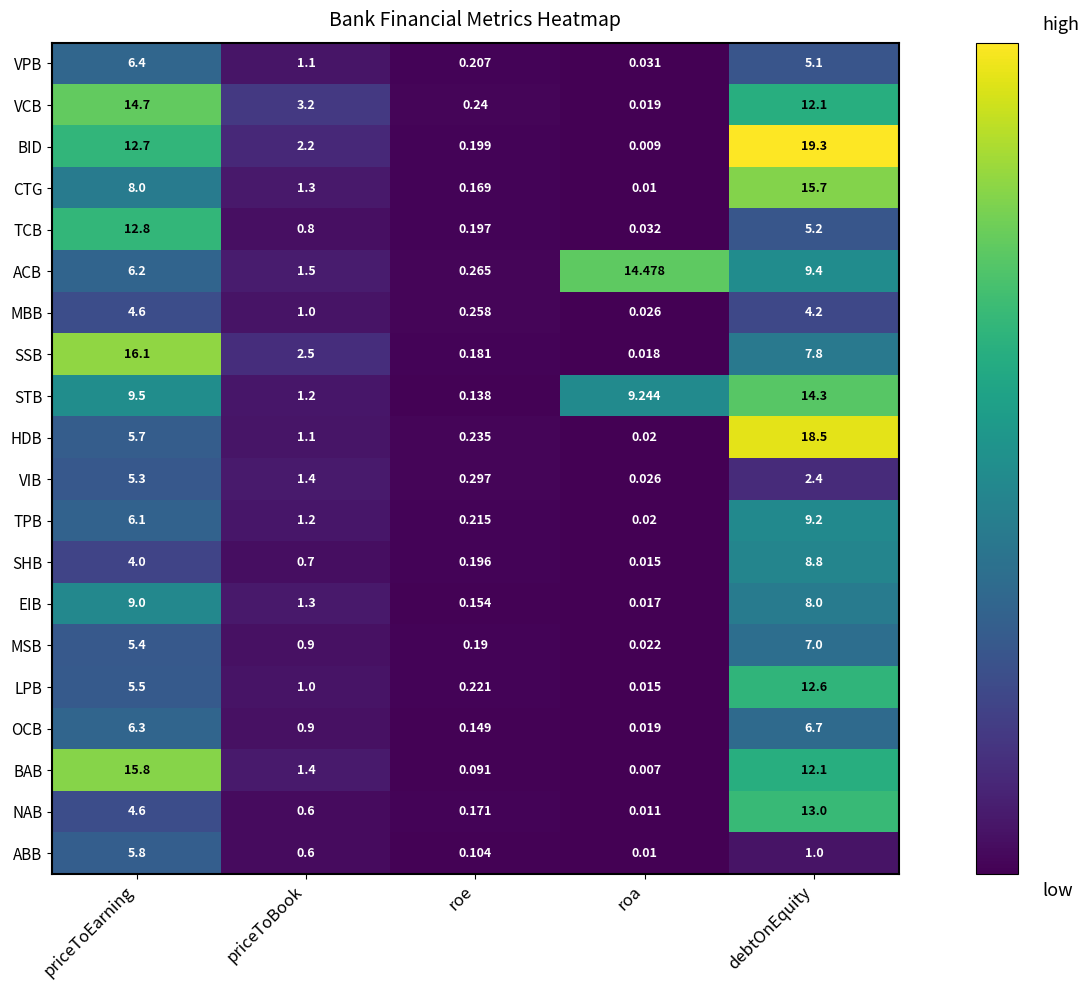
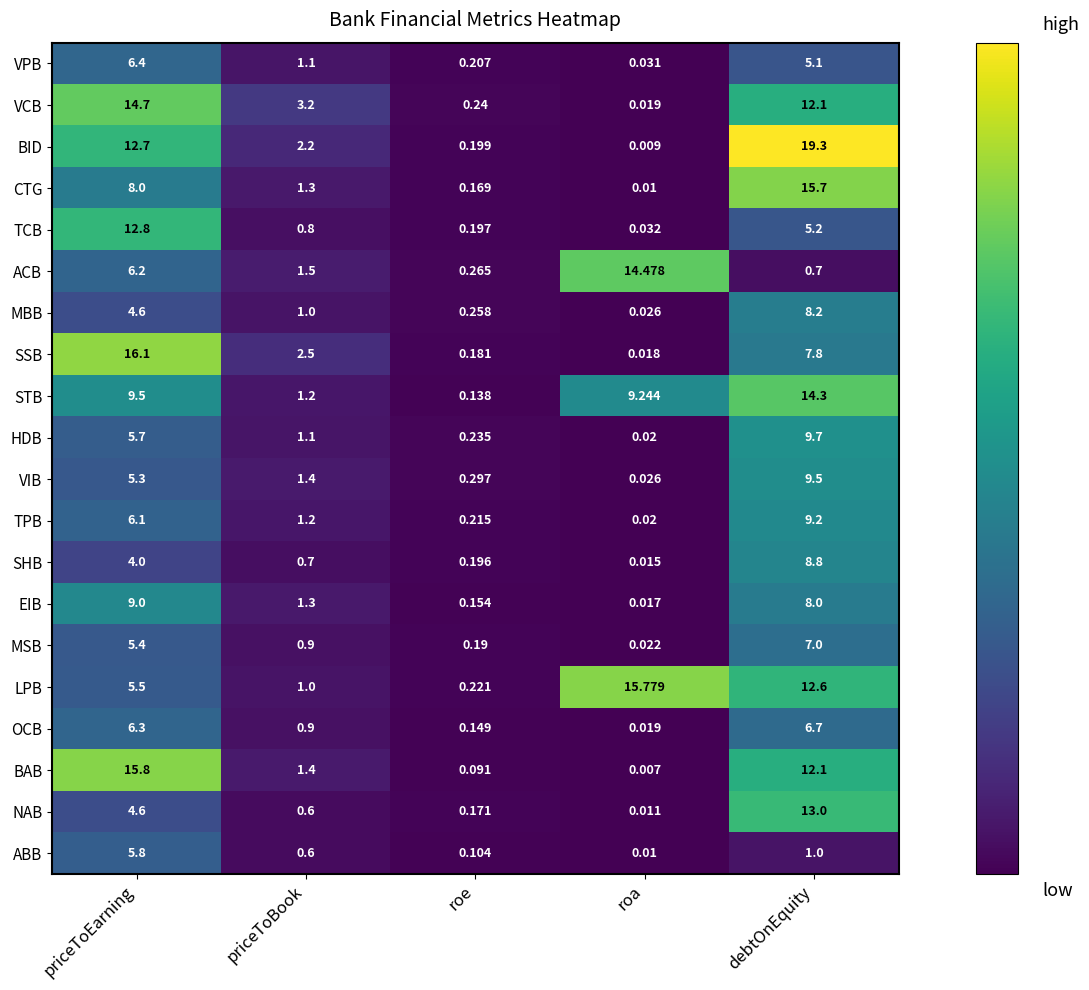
  {
    "VPB": {
      "priceToEarning": 6.4,
      "priceToBook": 1.1,
      "roe": 0.207,
      "roa": 0.031,
      "debtOnEquity": 5.1
    },
    "VCB": {
      "priceToEarning": 14.7,
      "priceToBook": 3.2,
      "roe": 0.24,
      "roa": 0.019,
      "debtOnEquity": 12.1
    },
    "BID": {
      "priceToEarning": 12.7,
      "priceToBook": 2.2,
      "roe": 0.199,
      "roa": 0.009,
      "debtOnEquity": 19.3
    },
    "CTG": {
      "priceToEarning": 8.0,
      "priceToBook": 1.3,
      "roe": 0.169,
      "roa": 0.01,
      "debtOnEquity": 15.7
    },
    "TCB": {
      "priceToEarning": 12.8,
      "priceToBook": 0.8,
      "roe": 0.197,
      "roa": 0.032,
      "debtOnEquity": 5.2
    },
    "ACB": {
      "priceToEarning": 6.2,
      "priceToBook": 1.5,
      "roe": 0.265,
      "roa": 14.478,
-     "debtOnEquity": 9.4
+     "debtOnEquity": 0.7
    },
    "MBB": {
      "priceToEarning": 4.6,
      "priceToBook": 1.0,
      "roe": 0.258,
      "roa": 0.026,
-     "debtOnEquity": 4.2
+     "debtOnEquity": 8.2
    },
    "SSB": {
      "priceToEarning": 16.1,
      "priceToBook": 2.5,
      "roe": 0.181,
      "roa": 0.018,
      "debtOnEquity": 7.8
    },
    "STB": {
      "priceToEarning": 9.5,
      "priceToBook": 1.2,
      "roe": 0.138,
      "roa": 9.244,
      "debtOnEquity": 14.3
    },
    "HDB": {
      "priceToEarning": 5.7,
      "priceToBook": 1.1,
      "roe": 0.235,
      "roa": 0.02,
-     "debtOnEquity": 18.5
+     "debtOnEquity": 9.7
    },
    "VIB": {
      "priceToEarning": 5.3,
      "priceToBook": 1.4,
      "roe": 0.297,
      "roa": 0.026,
-     "debtOnEquity": 2.4
+     "debtOnEquity": 9.5
    },
    "TPB": {
      "priceToEarning": 6.1,
      "priceToBook": 1.2,
      "roe": 0.215,
      "roa": 0.02,
      "debtOnEquity": 9.2
    },
    "SHB": {
      "priceToEarning": 4.0,
      "priceToBook": 0.7,
      "roe": 0.196,
      "roa": 0.015,
      "debtOnEquity": 8.8
    },
    "EIB": {
      "priceToEarning": 9.0,
      "priceToBook": 1.3,
      "roe": 0.154,
      "roa": 0.017,
      "debtOnEquity": 8.0
    },
    "MSB": {
      "priceToEarning": 5.4,
      "priceToBook": 0.9,
      "roe": 0.19,
      "roa": 0.022,
      "debtOnEquity": 7.0
    },
    "LPB": {
      "priceToEarning": 5.5,
      "priceToBook": 1.0,
      "roe": 0.221,
-     "roa": 0.015,
+     "roa": 15.779,
      "debtOnEquity": 12.6
    },
    "OCB": {
      "priceToEarning": 6.3,
      "priceToBook": 0.9,
      "roe": 0.149,
      "roa": 0.019,
      "debtOnEquity": 6.7
    },
    "BAB": {
      "priceToEarning": 15.8,
      "priceToBook": 1.4,
      "roe": 0.091,
      "roa": 0.007,
      "debtOnEquity": 12.1
    },
    "NAB": {
      "priceToEarning": 4.6,
      "priceToBook": 0.6,
      "roe": 0.171,
      "roa": 0.011,
      "debtOnEquity": 13.0
    },
    "ABB": {
      "priceToEarning": 5.8,
      "priceToBook": 0.6,
      "roe": 0.104,
      "roa": 0.01,
      "debtOnEquity": 1.0
    }
  }
